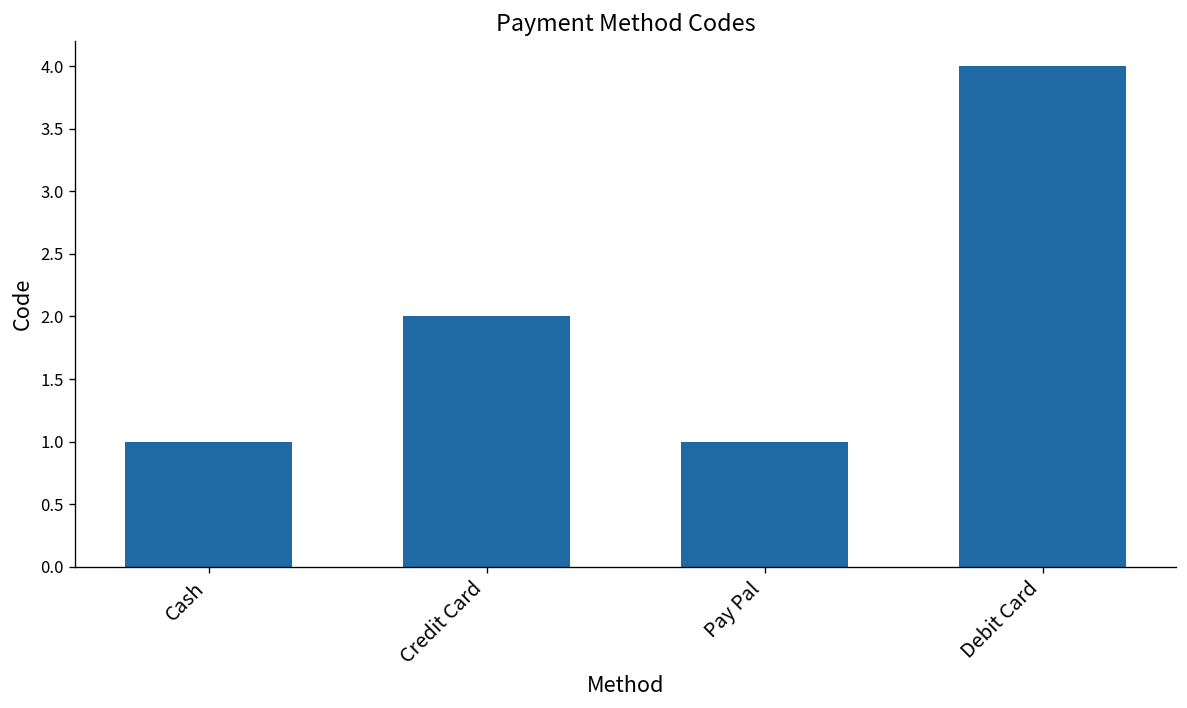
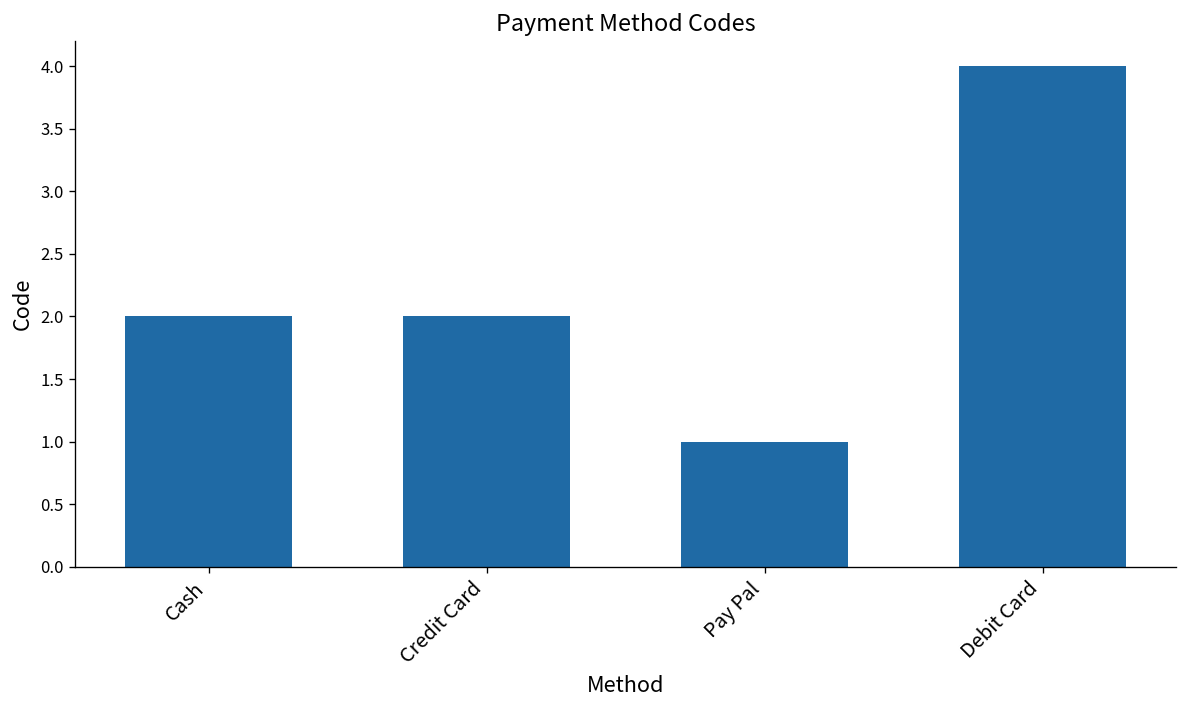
  {
-   "Cash": 1,
+   "Cash": 2,
    "Credit Card": 2,
    "Pay Pal": 1,
    "Debit Card": 4
  }
